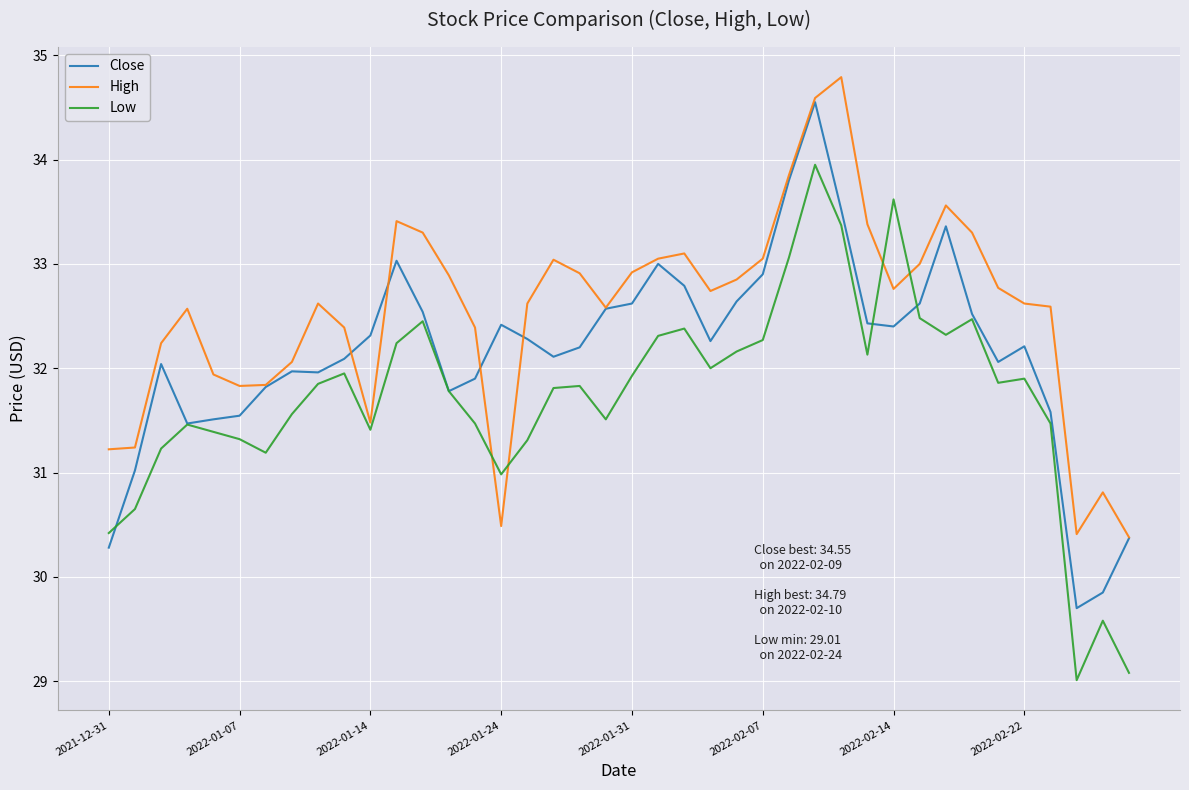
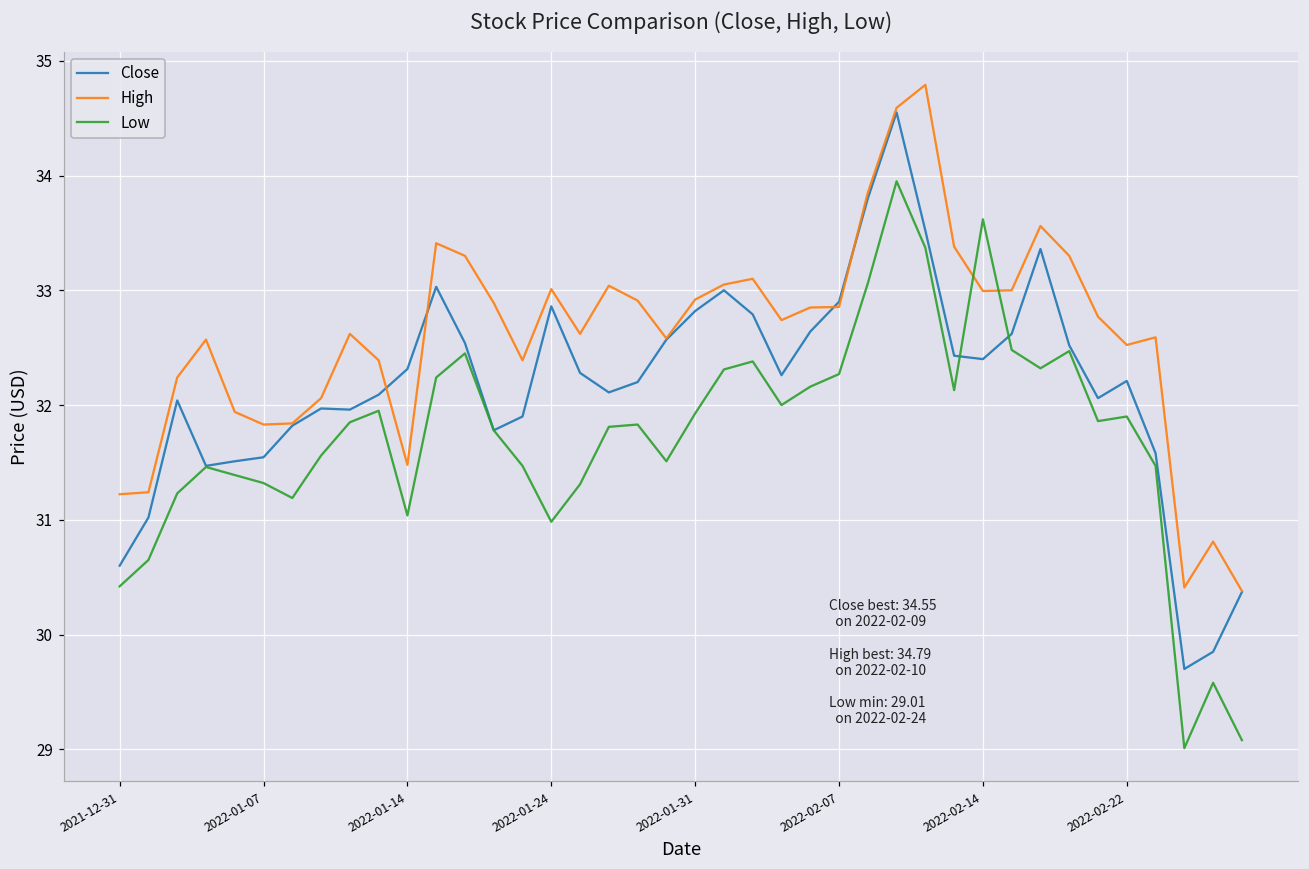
  {
    "Close": {
-     "2021-12-31": 30.28,
+     "2021-12-31": 30.60,
      "2022-01-07": 31.54,
      "2022-01-14": 32.31,
-     "2022-01-24": 32.42,
-     "2022-01-31": 32.62,
+     "2022-01-24": 32.86,
+     "2022-01-31": 32.82,
      "2022-02-07": 32.90,
      "2022-02-14": 32.40,
      "2022-02-22": 32.21
    },
    "High": {
      "2021-12-31": 31.22,
      "2022-01-07": 31.83,
      "2022-01-14": 31.48,
-     "2022-01-24": 30.49,
+     "2022-01-24": 33.01,
      "2022-01-31": 32.92,
-     "2022-02-07": 33.05,
-     "2022-02-14": 32.76,
-     "2022-02-22": 32.62
+     "2022-02-07": 32.85,
+     "2022-02-14": 32.99,
+     "2022-02-22": 32.52
    },
    "Low": {
      "2021-12-31": 30.42,
      "2022-01-07": 31.32,
-     "2022-01-14": 31.41,
+     "2022-01-14": 31.04,
      "2022-01-24": 30.98,
      "2022-01-31": 31.93,
      "2022-02-07": 32.27,
      "2022-02-14": 33.62,
      "2022-02-22": 31.90
    }
  }
